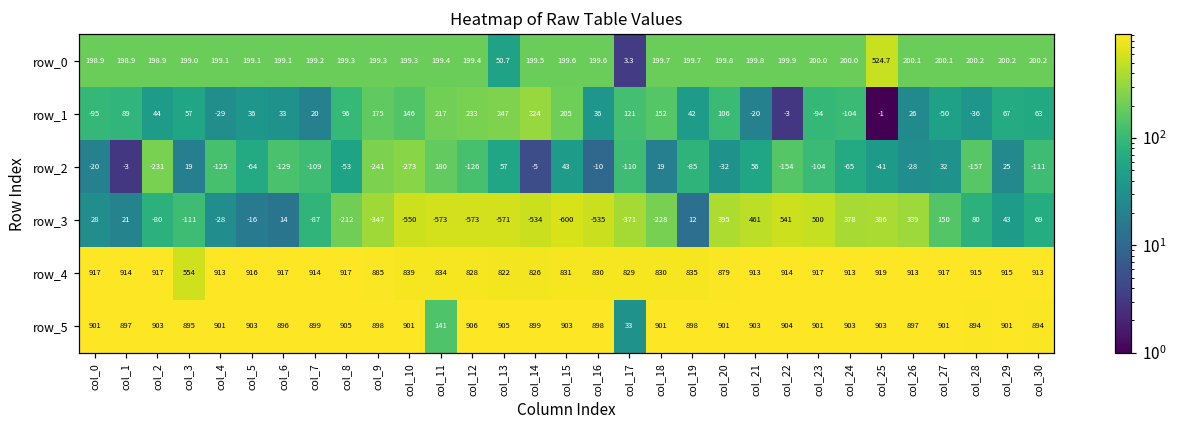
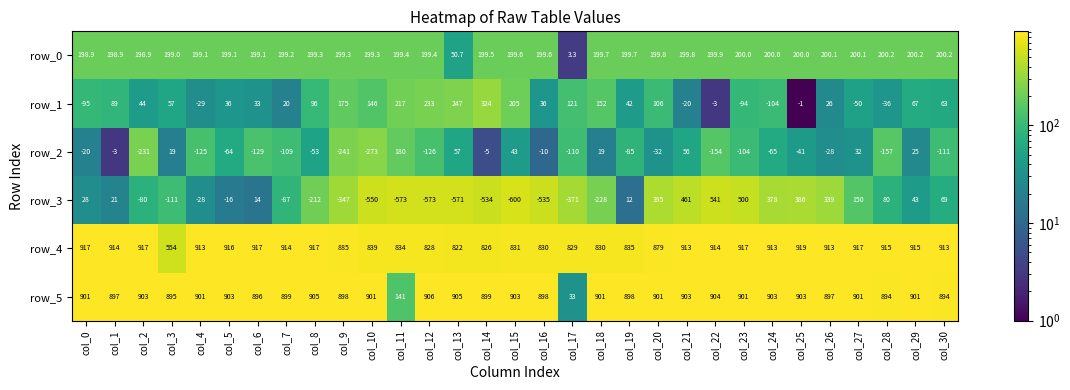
  {
    "row_0": {
      "col_0": 198.9,
      "col_1": 198.9,
      "col_2": 198.9,
      "col_3": 199.0,
      "col_4": 199.1,
      "col_5": 199.1,
      "col_6": 199.1,
      "col_7": 199.2,
      "col_8": 199.3,
      "col_9": 199.3,
      "col_10": 199.3,
      "col_11": 199.4,
      "col_12": 199.4,
      "col_13": 50.7,
      "col_14": 199.5,
      "col_15": 199.6,
      "col_16": 199.6,
      "col_17": 3.3,
      "col_18": 199.7,
      "col_19": 199.7,
      "col_20": 199.8,
      "col_21": 199.8,
      "col_22": 199.9,
      "col_23": 200.0,
      "col_24": 200.0,
-     "col_25": 524.7,
+     "col_25": 200.0,
      "col_26": 200.1,
      "col_27": 200.1,
      "col_28": 200.2,
      "col_29": 200.2,
      "col_30": 200.2
    },
    "row_1": {
      "col_0": -95,
      "col_1": 89,
      "col_2": 44,
      "col_3": 57,
      "col_4": -29,
      "col_5": 36,
      "col_6": 33,
      "col_7": 20,
      "col_8": 96,
      "col_9": 175,
      "col_10": 146,
      "col_11": 217,
      "col_12": 233,
      "col_13": 247,
      "col_14": 324,
      "col_15": 205,
      "col_16": 36,
      "col_17": 121,
      "col_18": 152,
      "col_19": 42,
      "col_20": 106,
      "col_21": -20,
      "col_22": -3,
      "col_23": -94,
      "col_24": -104,
      "col_25": -1,
      "col_26": 26,
      "col_27": -50,
      "col_28": -36,
      "col_29": 67,
      "col_30": 63
    },
    "row_2": {
      "col_0": -20,
      "col_1": -3,
      "col_2": -231,
      "col_3": 19,
      "col_4": -125,
      "col_5": -64,
      "col_6": -129,
      "col_7": -109,
      "col_8": -53,
      "col_9": -241,
      "col_10": -273,
      "col_11": 180,
      "col_12": -126,
      "col_13": 57,
      "col_14": -5,
      "col_15": 43,
      "col_16": -10,
      "col_17": -110,
      "col_18": 19,
      "col_19": -85,
      "col_20": -32,
      "col_21": 56,
      "col_22": -154,
      "col_23": -104,
      "col_24": -65,
      "col_25": -41,
      "col_26": -28,
      "col_27": 32,
      "col_28": -157,
      "col_29": 25,
      "col_30": -111
    },
    "row_3": {
      "col_0": 28,
      "col_1": 21,
      "col_2": -80,
      "col_3": -111,
      "col_4": -28,
      "col_5": -16,
      "col_6": 14,
      "col_7": -87,
      "col_8": -212,
      "col_9": -347,
      "col_10": -550,
      "col_11": -573,
      "col_12": -573,
      "col_13": -571,
      "col_14": -534,
      "col_15": -600,
      "col_16": -535,
      "col_17": -371,
      "col_18": -228,
      "col_19": 12,
      "col_20": 395,
      "col_21": 461,
      "col_22": 541,
      "col_23": 500,
      "col_24": 378,
      "col_25": 386,
      "col_26": 339,
      "col_27": 150,
      "col_28": 80,
      "col_29": 43,
      "col_30": 69
    },
    "row_4": {
      "col_0": 917,
      "col_1": 914,
      "col_2": 917,
      "col_3": 554,
      "col_4": 913,
      "col_5": 916,
      "col_6": 917,
      "col_7": 914,
      "col_8": 917,
      "col_9": 885,
      "col_10": 839,
      "col_11": 834,
      "col_12": 828,
      "col_13": 822,
      "col_14": 826,
      "col_15": 831,
      "col_16": 830,
      "col_17": 829,
      "col_18": 830,
      "col_19": 835,
      "col_20": 879,
      "col_21": 913,
      "col_22": 914,
      "col_23": 917,
      "col_24": 913,
      "col_25": 919,
      "col_26": 913,
      "col_27": 917,
      "col_28": 915,
      "col_29": 915,
      "col_30": 913
    },
    "row_5": {
      "col_0": 901,
      "col_1": 897,
      "col_2": 903,
      "col_3": 895,
      "col_4": 901,
      "col_5": 903,
      "col_6": 896,
      "col_7": 899,
      "col_8": 905,
      "col_9": 898,
      "col_10": 901,
      "col_11": 141,
      "col_12": 906,
      "col_13": 905,
      "col_14": 899,
      "col_15": 903,
      "col_16": 898,
      "col_17": 33,
      "col_18": 901,
      "col_19": 898,
      "col_20": 901,
      "col_21": 903,
      "col_22": 904,
      "col_23": 901,
      "col_24": 903,
      "col_25": 903,
      "col_26": 897,
      "col_27": 901,
      "col_28": 894,
      "col_29": 901,
      "col_30": 894
    }
  }
